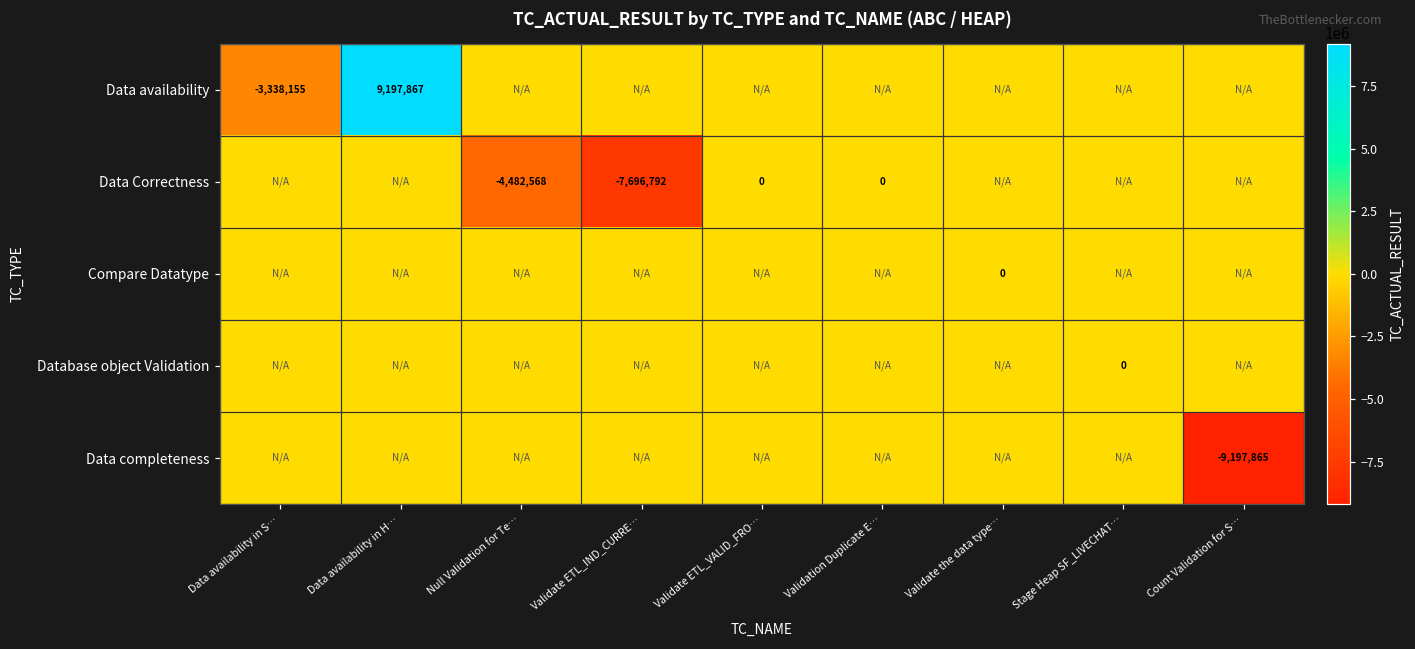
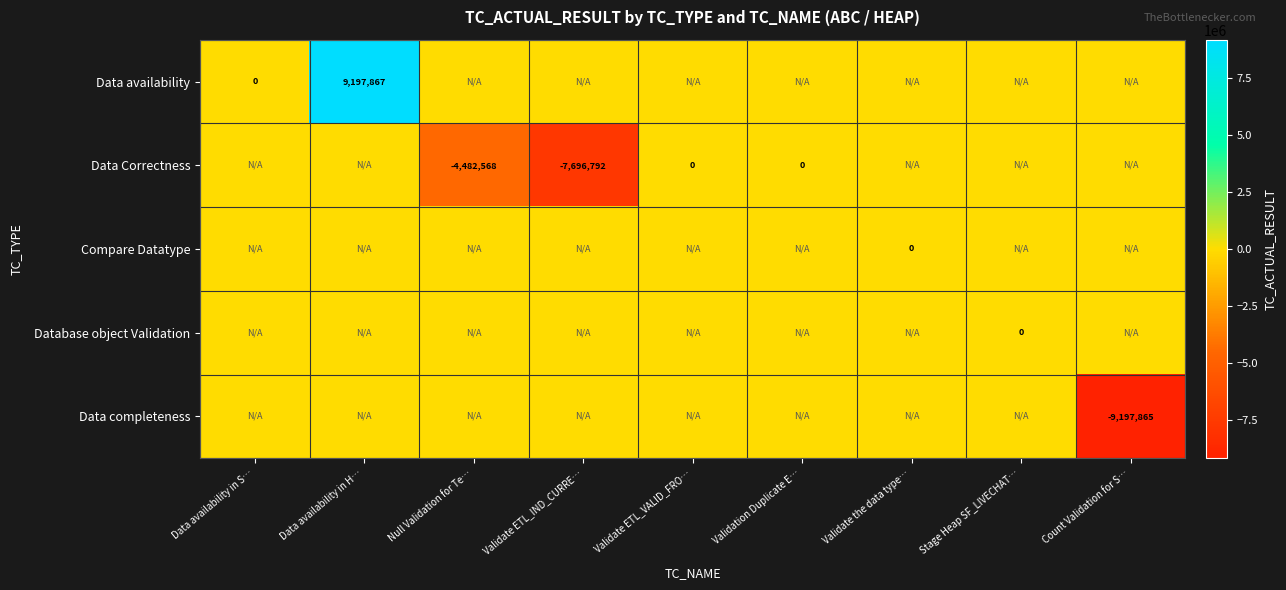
  {
    "Data availability": {
-     "Data availability in S…": "-3,338,155",
+     "Data availability in S…": "0",
      "Data availability in H…": "9,197,867"
    },
    "Data Correctness": {
      "Null Validation for Te…": "-4,482,568",
      "Validate ETL_IND_CURRE…": "-7,696,792",
      "Validate ETL_VALID_FRO…": "0",
      "Validation Duplicate E…": "0"
    },
    "Compare Datatype": {
      "Validate the data type…": "0"
    },
    "Database object Validation": {
      "Stage Heap SF_LIVECHAT…": "0"
    },
    "Data completeness": {
      "Count Validation for S…": "-9,197,865"
    }
  }
